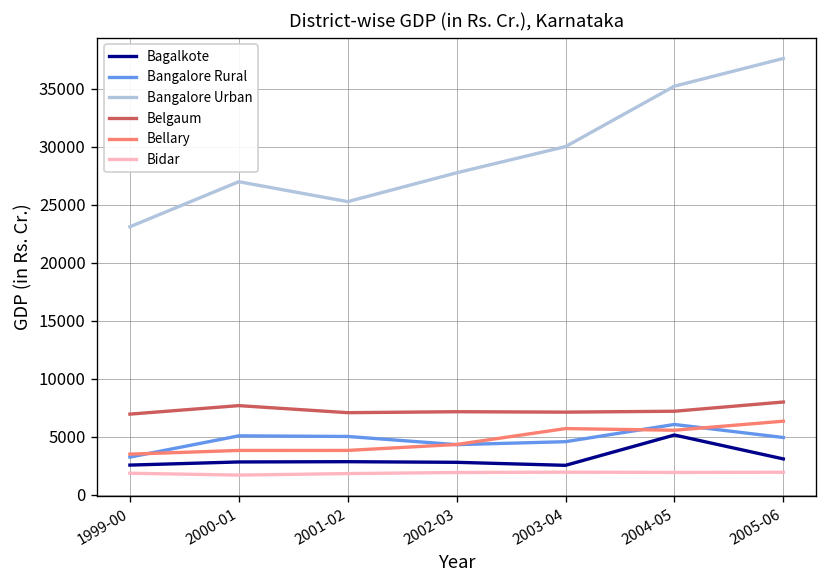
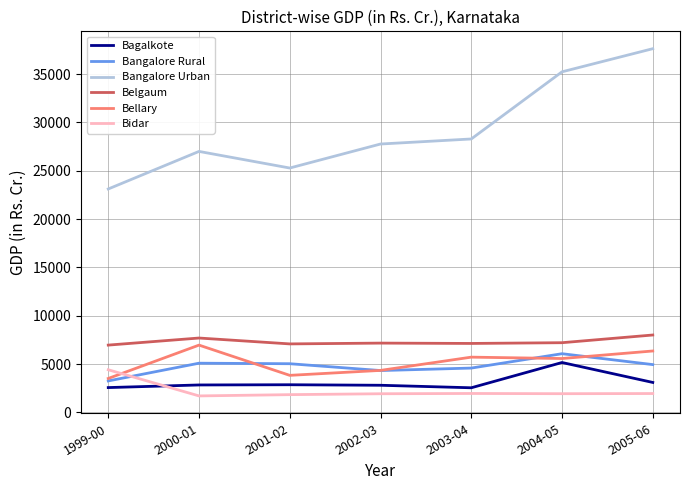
  {
    "Bagalkote": {
      "1999-00": 3000,
      "2000-01": 3000,
      "2001-02": 3000,
      "2002-03": 3000,
      "2003-04": 3000,
      "2004-05": 5000,
      "2005-06": 3000
    },
    "Bangalore Rural": {
      "2000-01": 5000,
      "2001-02": 5000,
      "2003-04": 5000,
      "2004-05": 6000,
      "2005-06": 5000
    },
    "Bangalore Urban": {
      "1999-00": 23000,
      "2000-01": 27000,
      "2001-02": 25000,
      "2002-03": 28000,
-     "2003-04": 30000,
+     "2003-04": 28000,
      "2004-05": 35000,
      "2005-06": 38000
    },
    "Belgaum": {
      "1999-00": 7000,
      "2000-01": 8000,
      "2001-02": 7000,
      "2002-03": 7000,
      "2003-04": 7000,
      "2004-05": 7000,
      "2005-06": 8000
    },
    "Bellary": {
-     "2000-01": 4000,
+     "2000-01": 7000,
      "2001-02": 4000,
      "2003-04": 6000,
      "2004-05": 6000,
      "2005-06": 6000
    },
    "Bidar": {
-     "1999-00": 2000,
+     "1999-00": 4000,
      "2000-01": 2000,
      "2001-02": 2000,
      "2002-03": 2000,
      "2003-04": 2000,
      "2004-05": 2000,
      "2005-06": 2000
    }
  }
